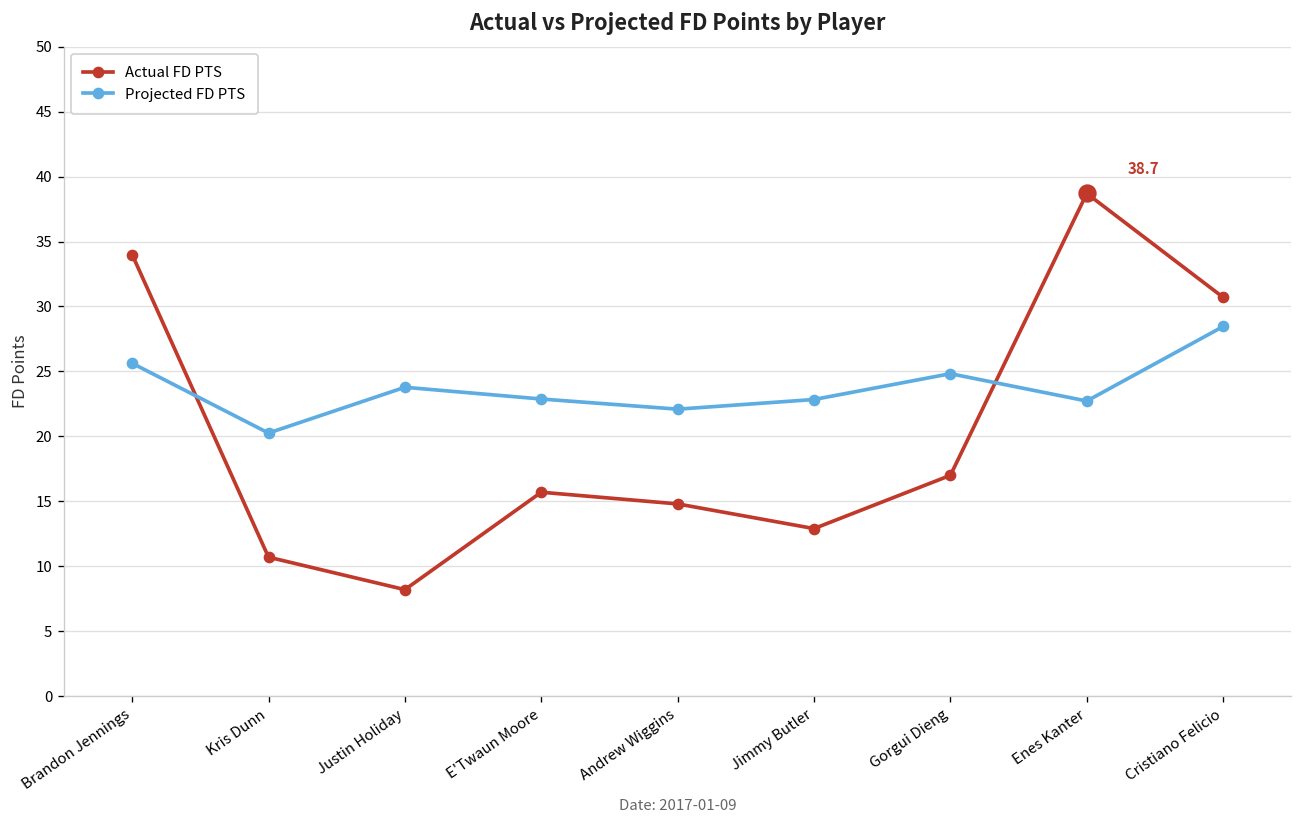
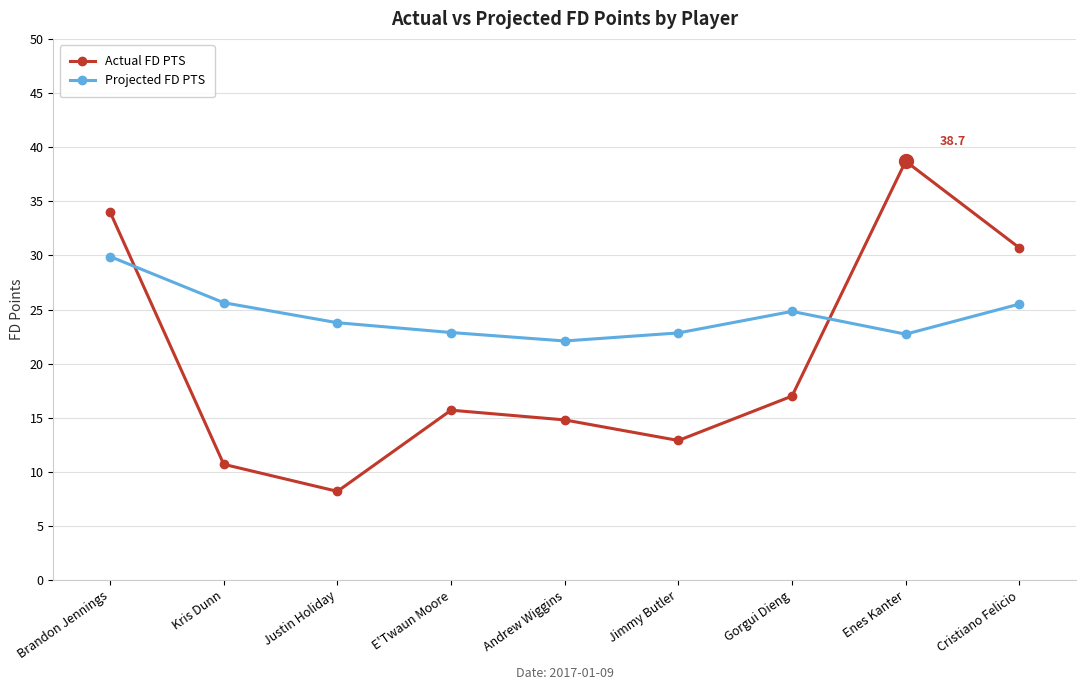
  {
    "Projected FD PTS": {
-     "Brandon Jennings": 25.6,
-     "Kris Dunn": 20.3,
+     "Brandon Jennings": 29.9,
+     "Kris Dunn": 25.6,
      "Justin Holiday": 23.8,
      "E'Twaun Moore": 22.9,
      "Andrew Wiggins": 22.1,
      "Jimmy Butler": 22.8,
      "Gorgui Dieng": 24.8,
      "Enes Kanter": 22.7,
-     "Cristiano Felicio": 28.5
+     "Cristiano Felicio": 25.5
    }
  }
